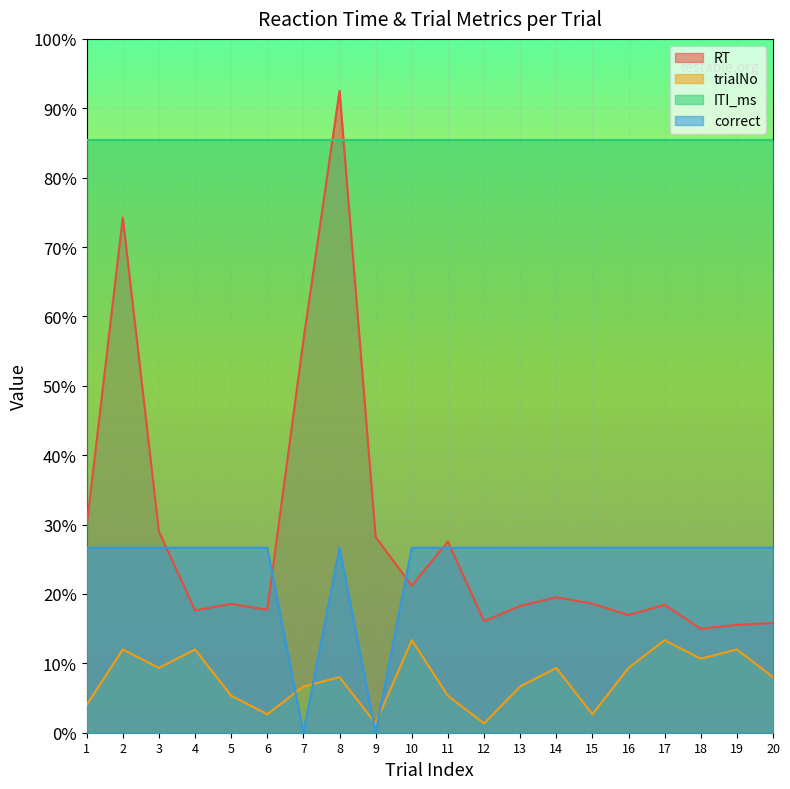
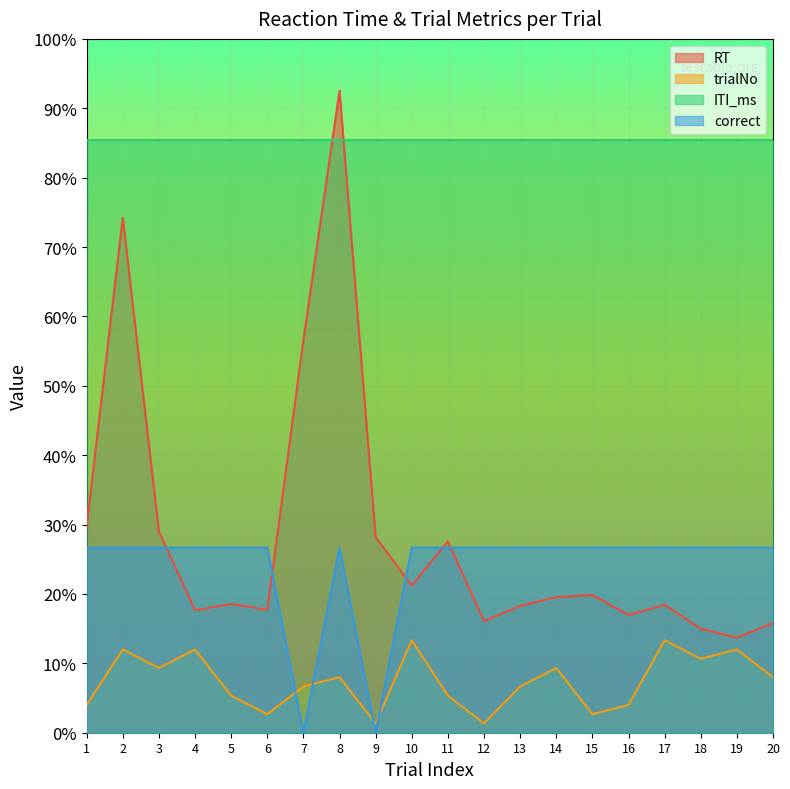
  {
    "RT": {
      "1": "30%",
      "2": "74%",
      "3": "29%",
      "4": "18%",
      "5": "19%",
      "6": "18%",
      "7": "57%",
      "8": "93%",
      "9": "28%",
      "10": "21%",
      "11": "28%",
      "12": "16%",
      "13": "18%",
      "14": "20%",
-     "15": "19%",
+     "15": "20%",
      "16": "17%",
      "17": "18%",
      "18": "15%",
-     "19": "16%",
+     "19": "14%",
      "20": "16%"
    },
    "trialNo": {
      "1": "4%",
      "2": "12%",
      "3": "9%",
      "4": "12%",
      "5": "5%",
      "6": "3%",
      "7": "7%",
      "8": "8%",
      "9": "1%",
      "10": "13%",
      "11": "5%",
      "12": "1%",
      "13": "7%",
      "14": "9%",
      "15": "3%",
-     "16": "9%",
+     "16": "4%",
      "17": "13%",
      "18": "11%",
      "19": "12%",
      "20": "8%"
    },
    "ITI_ms": {
      "1": "85%",
      "2": "85%",
      "3": "85%",
      "4": "85%",
      "5": "85%",
      "6": "85%",
      "7": "85%",
      "8": "85%",
      "9": "85%",
      "10": "85%",
      "11": "85%",
      "12": "85%",
      "13": "85%",
      "14": "85%",
      "15": "85%",
      "16": "85%",
      "17": "85%",
      "18": "85%",
      "19": "85%",
      "20": "85%"
    },
    "correct": {
      "1": "27%",
      "2": "27%",
      "3": "27%",
      "4": "27%",
      "5": "27%",
      "6": "27%",
      "7": "0%",
      "8": "27%",
      "9": "0%",
      "10": "27%",
      "11": "27%",
      "12": "27%",
      "13": "27%",
      "14": "27%",
      "15": "27%",
      "16": "27%",
      "17": "27%",
      "18": "27%",
      "19": "27%",
      "20": "27%"
    }
  }
